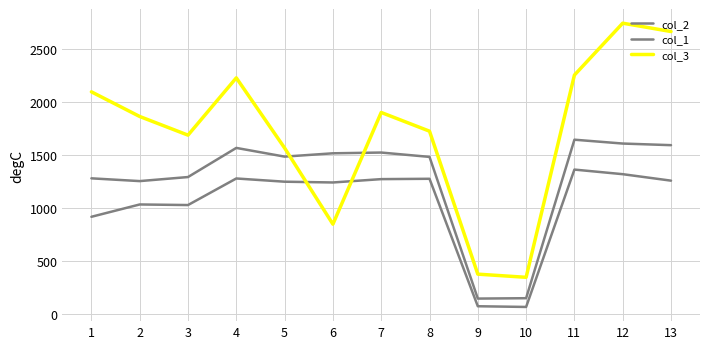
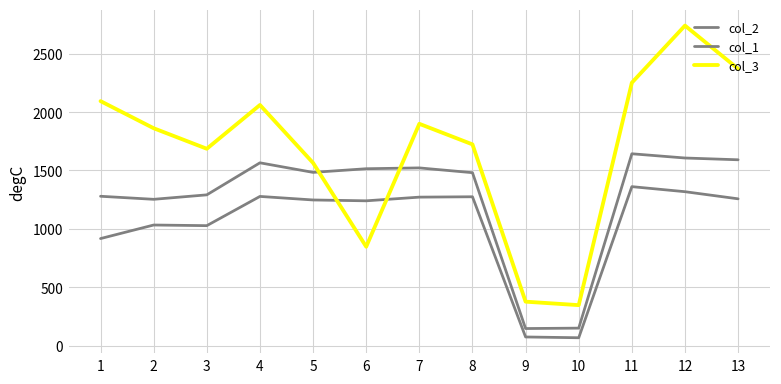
  {
    "col_3": {
      "1": 2090,
      "2": 1860,
      "3": 1690,
-     "4": 2220,
+     "4": 2060,
      "5": 1560,
      "6": 850,
      "7": 1900,
      "8": 1720,
      "9": 380,
      "10": 350,
      "11": 2250,
      "12": 2740,
-     "13": 2660
+     "13": 2370
    }
  }
